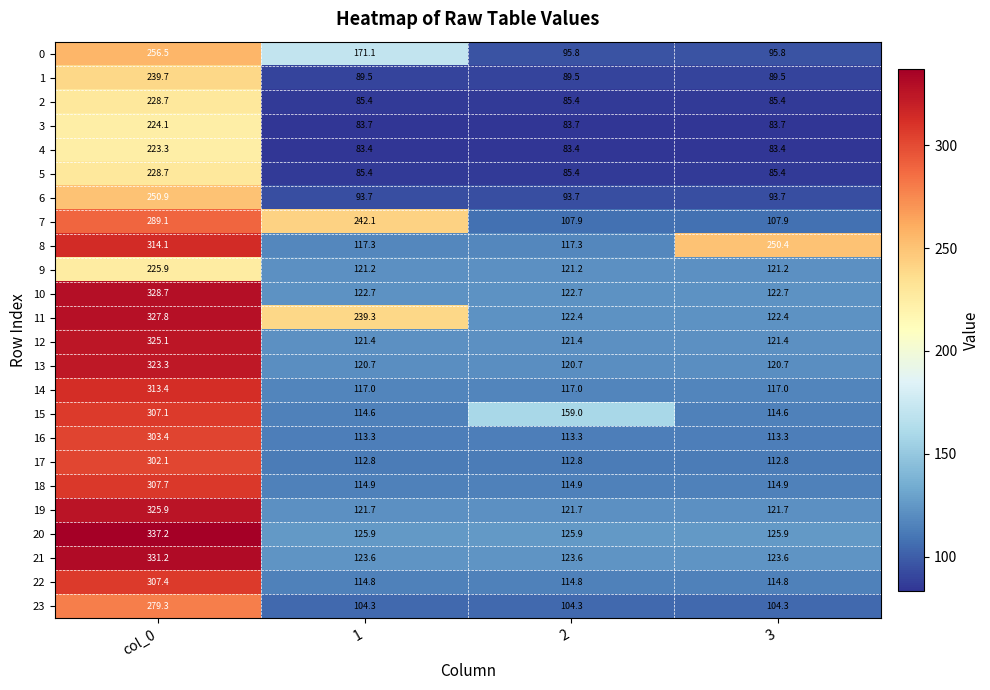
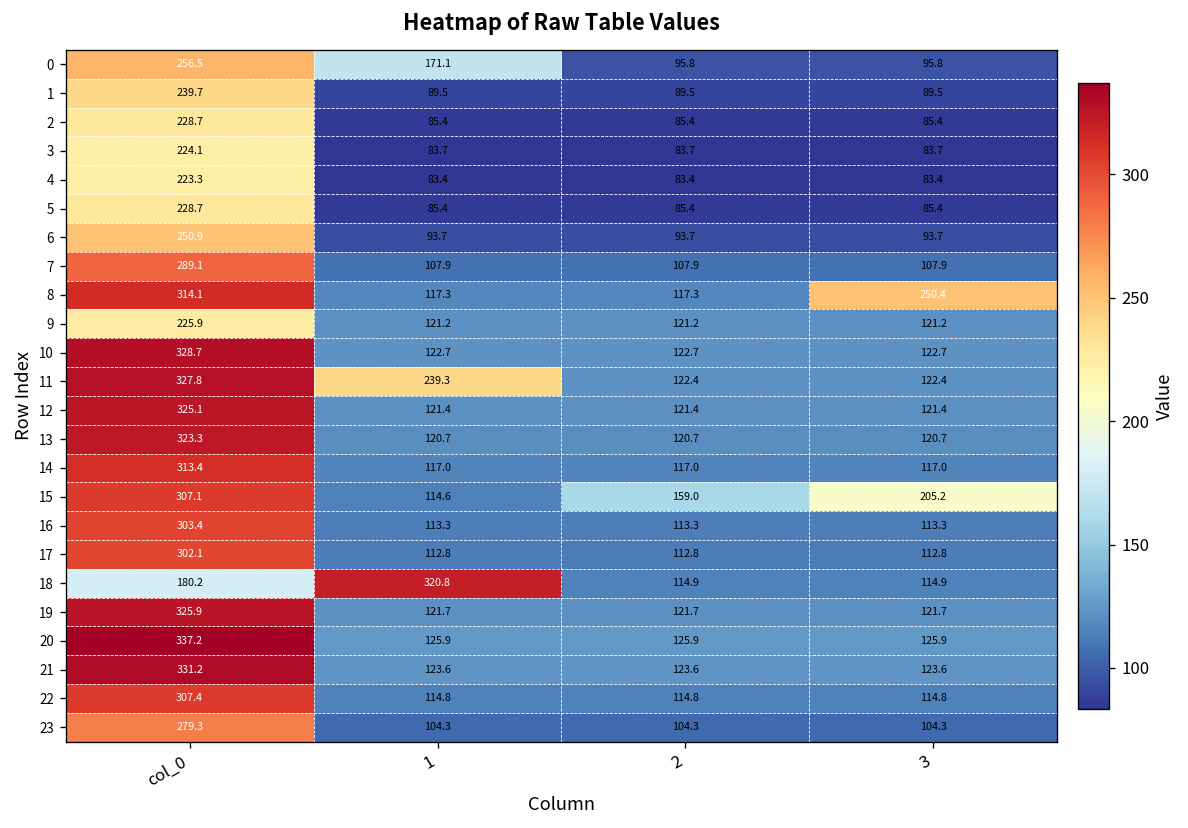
  {
    "0": {
      "col_0": 256.5,
      "1": 171.1,
      "2": 95.8,
      "3": 95.8
    },
    "1": {
      "col_0": 239.7,
      "1": 89.5,
      "2": 89.5,
      "3": 89.5
    },
    "2": {
      "col_0": 228.7,
      "1": 85.4,
      "2": 85.4,
      "3": 85.4
    },
    "3": {
      "col_0": 224.1,
      "1": 83.7,
      "2": 83.7,
      "3": 83.7
    },
    "4": {
      "col_0": 223.3,
      "1": 83.4,
      "2": 83.4,
      "3": 83.4
    },
    "5": {
      "col_0": 228.7,
      "1": 85.4,
      "2": 85.4,
      "3": 85.4
    },
    "6": {
      "col_0": 250.9,
      "1": 93.7,
      "2": 93.7,
      "3": 93.7
    },
    "7": {
      "col_0": 289.1,
-     "1": 242.1,
+     "1": 107.9,
      "2": 107.9,
      "3": 107.9
    },
    "8": {
      "col_0": 314.1,
      "1": 117.3,
      "2": 117.3,
      "3": 250.4
    },
    "9": {
      "col_0": 225.9,
      "1": 121.2,
      "2": 121.2,
      "3": 121.2
    },
    "10": {
      "col_0": 328.7,
      "1": 122.7,
      "2": 122.7,
      "3": 122.7
    },
    "11": {
      "col_0": 327.8,
      "1": 239.3,
      "2": 122.4,
      "3": 122.4
    },
    "12": {
      "col_0": 325.1,
      "1": 121.4,
      "2": 121.4,
      "3": 121.4
    },
    "13": {
      "col_0": 323.3,
      "1": 120.7,
      "2": 120.7,
      "3": 120.7
    },
    "14": {
      "col_0": 313.4,
      "1": 117.0,
      "2": 117.0,
      "3": 117.0
    },
    "15": {
      "col_0": 307.1,
      "1": 114.6,
      "2": 159.0,
-     "3": 114.6
+     "3": 205.2
    },
    "16": {
      "col_0": 303.4,
      "1": 113.3,
      "2": 113.3,
      "3": 113.3
    },
    "17": {
      "col_0": 302.1,
      "1": 112.8,
      "2": 112.8,
      "3": 112.8
    },
    "18": {
-     "col_0": 307.7,
-     "1": 114.9,
+     "col_0": 180.2,
+     "1": 320.8,
      "2": 114.9,
      "3": 114.9
    },
    "19": {
      "col_0": 325.9,
      "1": 121.7,
      "2": 121.7,
      "3": 121.7
    },
    "20": {
      "col_0": 337.2,
      "1": 125.9,
      "2": 125.9,
      "3": 125.9
    },
    "21": {
      "col_0": 331.2,
      "1": 123.6,
      "2": 123.6,
      "3": 123.6
    },
    "22": {
      "col_0": 307.4,
      "1": 114.8,
      "2": 114.8,
      "3": 114.8
    },
    "23": {
      "col_0": 279.3,
      "1": 104.3,
      "2": 104.3,
      "3": 104.3
    }
  }
